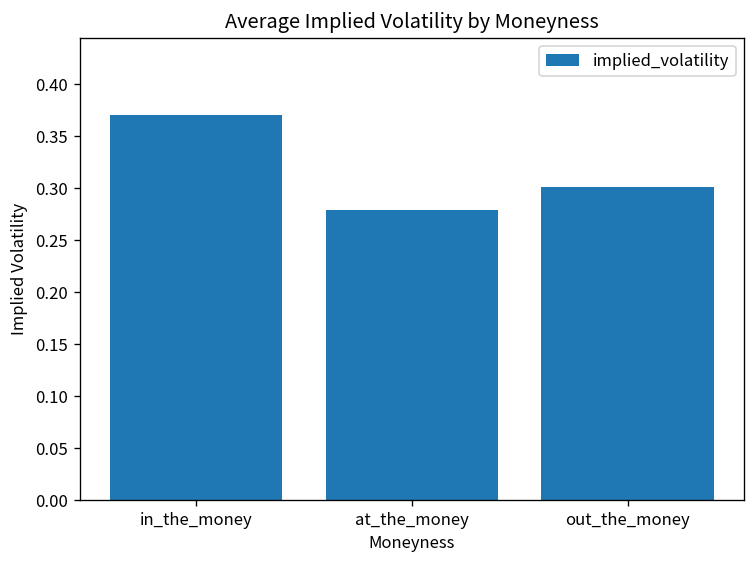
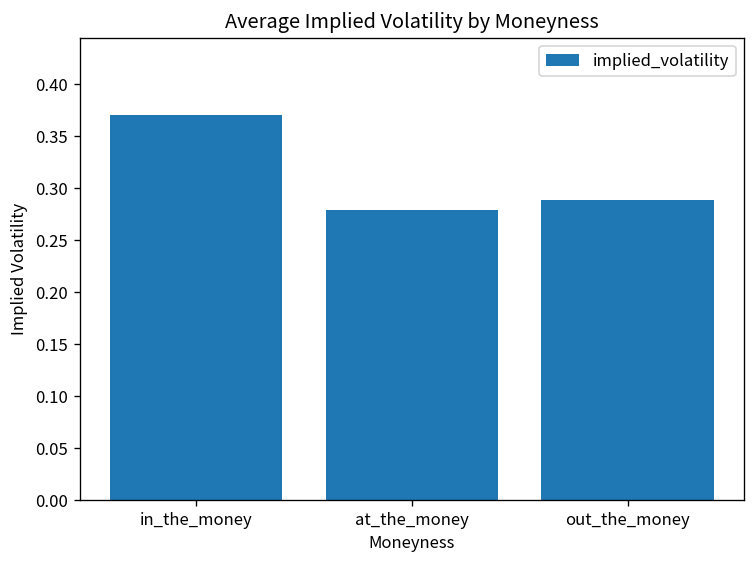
  {
    "in_the_money": 0.37,
    "at_the_money": 0.28,
-   "out_the_money": 0.30
+   "out_the_money": 0.29
  }
